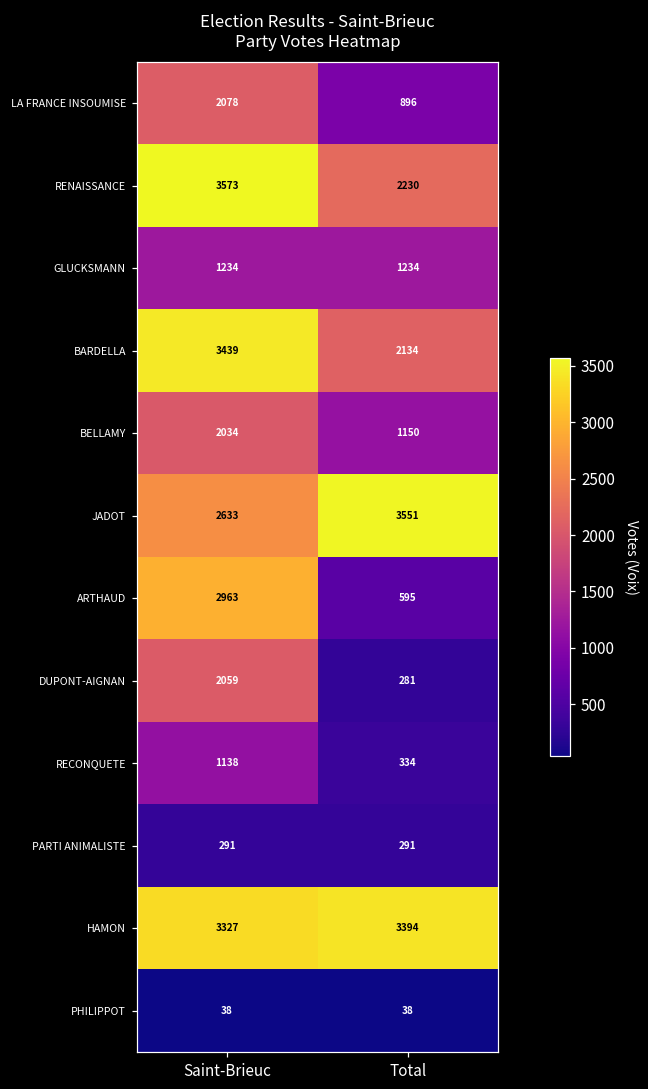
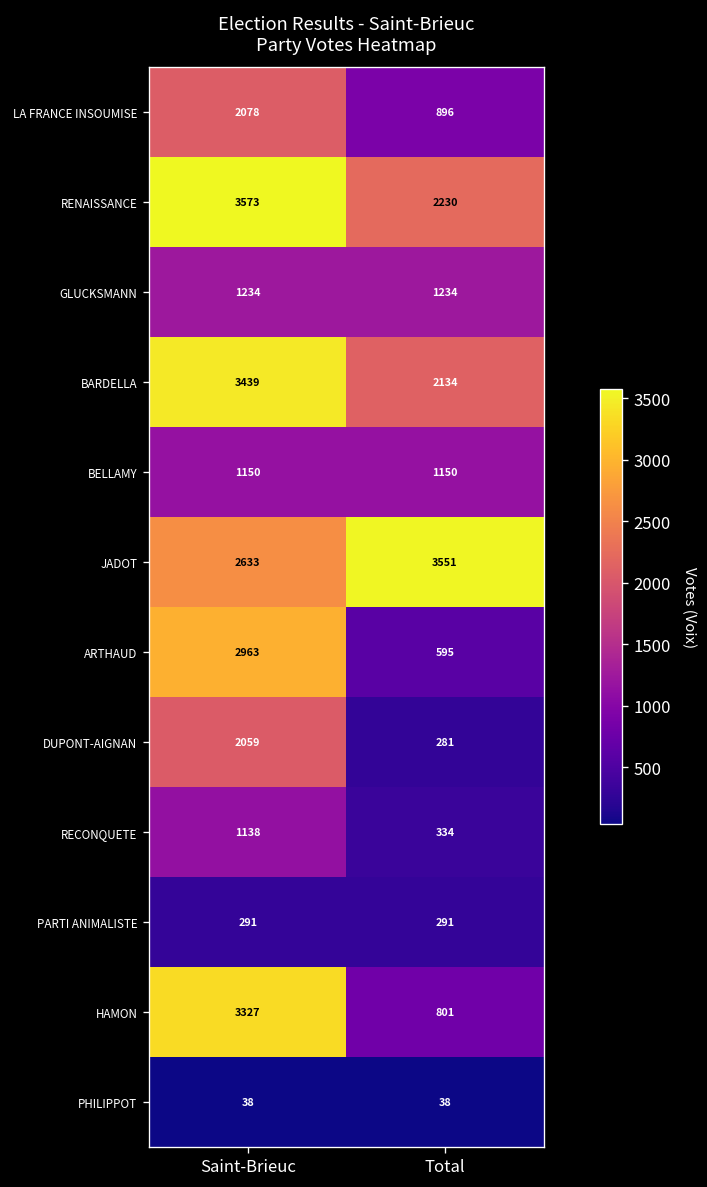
  {
    "LA FRANCE INSOUMISE": {
      "Saint-Brieuc": 2078,
      "Total": 896
    },
    "RENAISSANCE": {
      "Saint-Brieuc": 3573,
      "Total": 2230
    },
    "GLUCKSMANN": {
      "Saint-Brieuc": 1234,
      "Total": 1234
    },
    "BARDELLA": {
      "Saint-Brieuc": 3439,
      "Total": 2134
    },
    "BELLAMY": {
-     "Saint-Brieuc": 2034,
+     "Saint-Brieuc": 1150,
      "Total": 1150
    },
    "JADOT": {
      "Saint-Brieuc": 2633,
      "Total": 3551
    },
    "ARTHAUD": {
      "Saint-Brieuc": 2963,
      "Total": 595
    },
    "DUPONT-AIGNAN": {
      "Saint-Brieuc": 2059,
      "Total": 281
    },
    "RECONQUETE": {
      "Saint-Brieuc": 1138,
      "Total": 334
    },
    "PARTI ANIMALISTE": {
      "Saint-Brieuc": 291,
      "Total": 291
    },
    "HAMON": {
      "Saint-Brieuc": 3327,
-     "Total": 3394
+     "Total": 801
    },
    "PHILIPPOT": {
      "Saint-Brieuc": 38,
      "Total": 38
    }
  }
